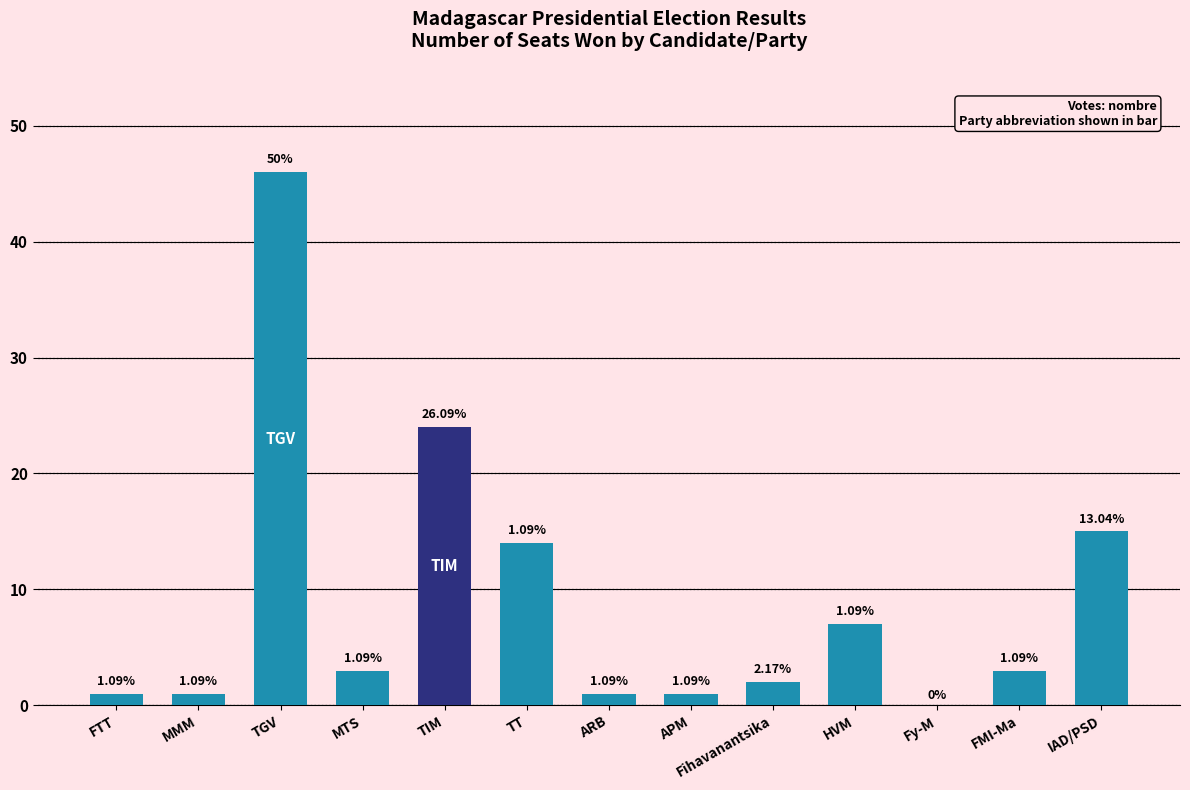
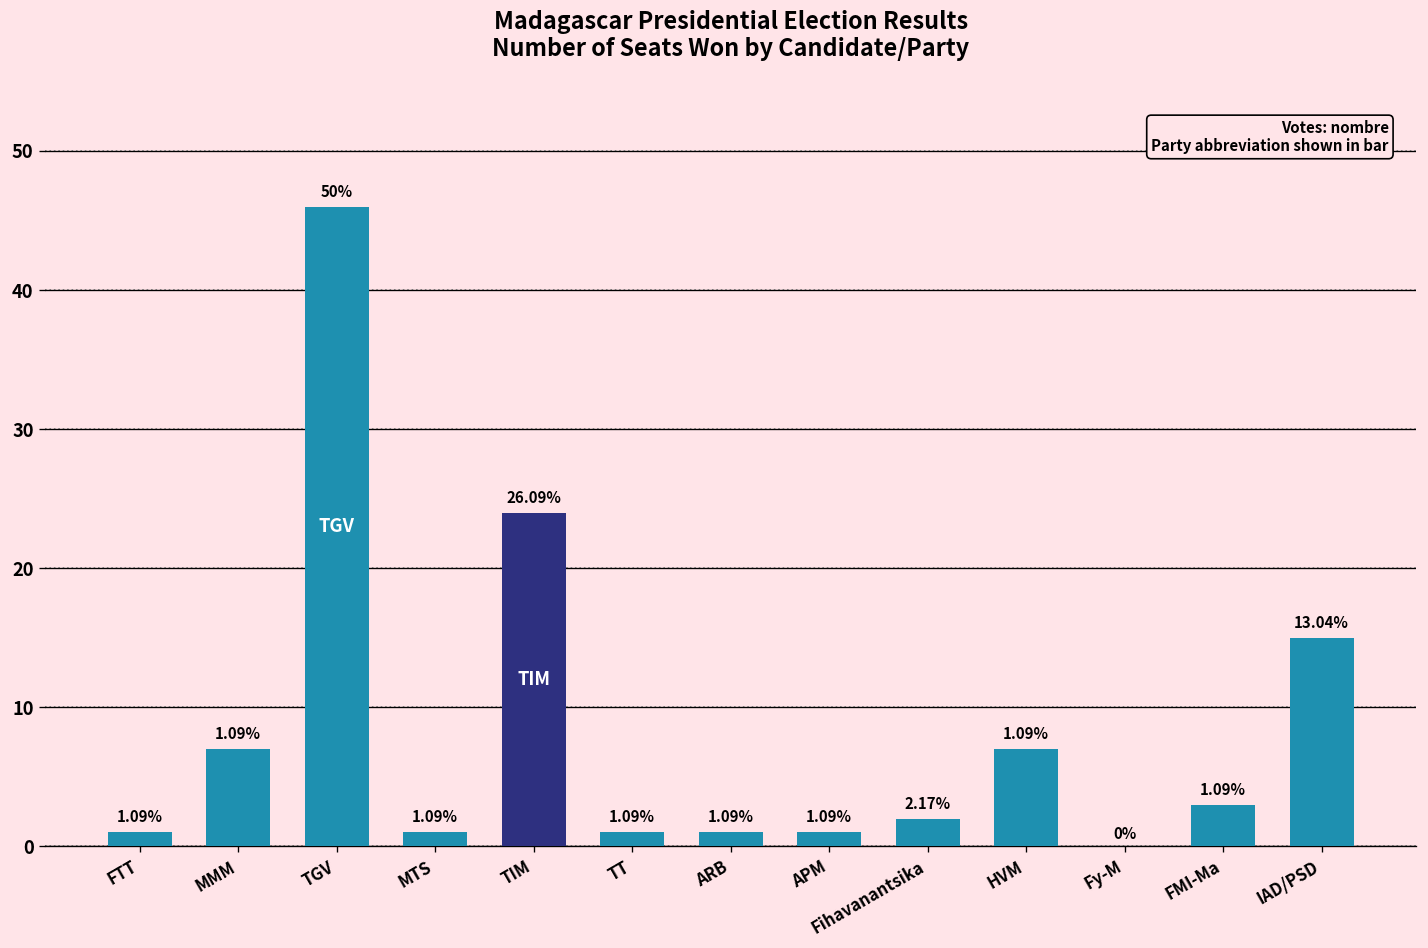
  {
-   "MMM": 1,
-   "MTS": 3,
-   "TT": 14
+   "MMM": 7,
+   "MTS": 1,
+   "TT": 1
  }
